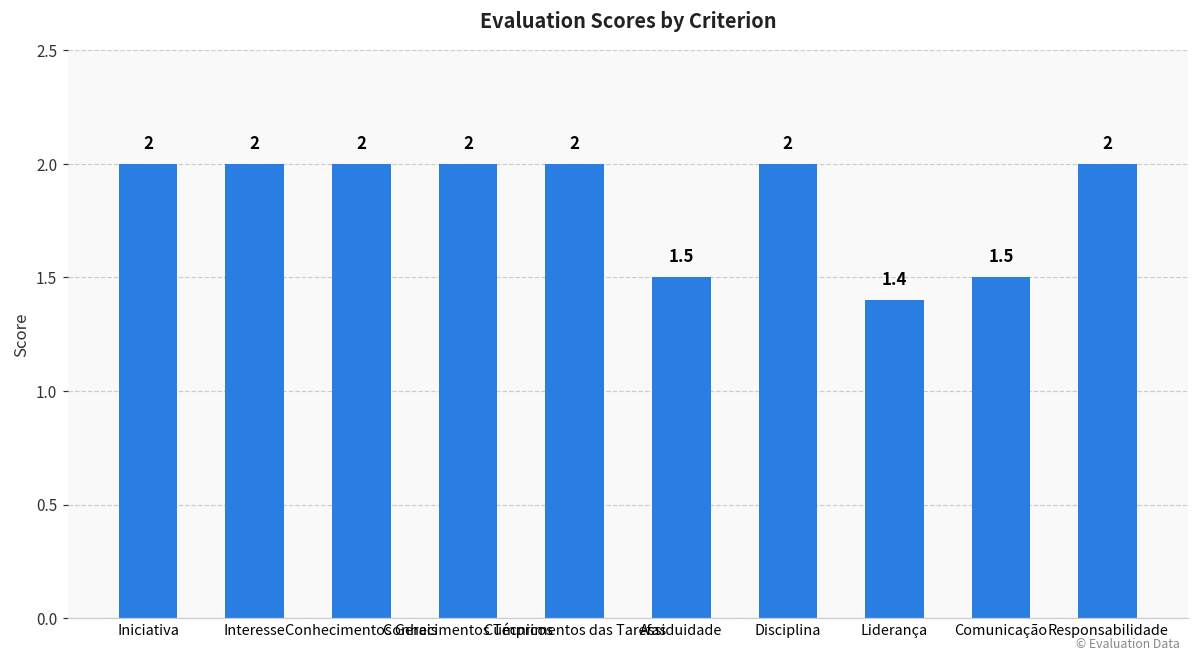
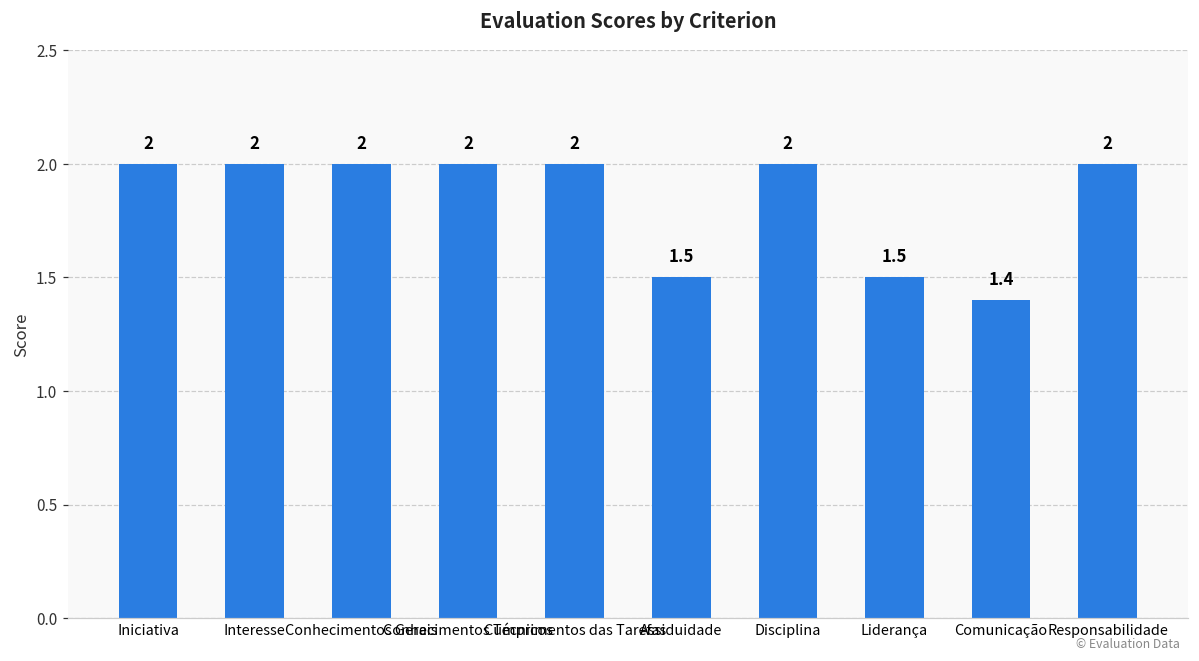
  {
    "Iniciativa": 2,
    "Interesse": 2,
    "Disciplina": 2,
-   "Liderança": 1.4,
-   "Comunicação": 1.5,
+   "Liderança": 1.5,
+   "Comunicação": 1.4,
    "Responsabilidade": 2
  }
